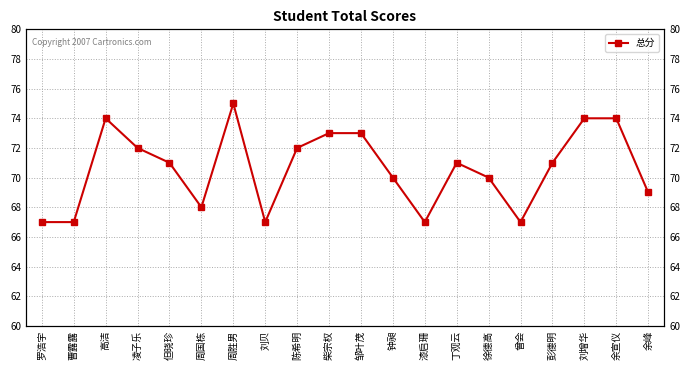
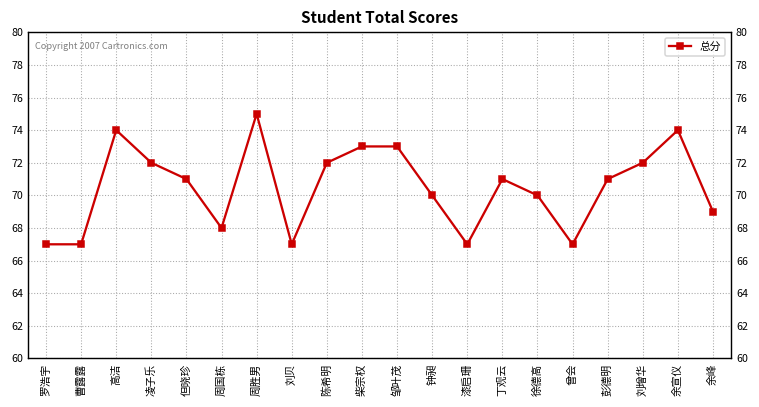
  {
    "罗浩宇": 67,
    "曹露露": 67,
    "高洁": 74,
    "凌子乐": 72,
    "但晓珍": 71,
    "周国栋": 68,
    "周胜男": 75,
    "刘贝": 67,
    "陈希明": 72,
    "柴宗权": 73,
    "邹叶茂": 73,
    "钟昶": 70,
    "漆启珊": 67,
    "丁观云": 71,
    "徐德高": 70,
    "曾会": 67,
    "彭德明": 71,
-   "刘增华": 74,
+   "刘增华": 72,
    "余宣仪": 74,
    "余峰": 69
  }
